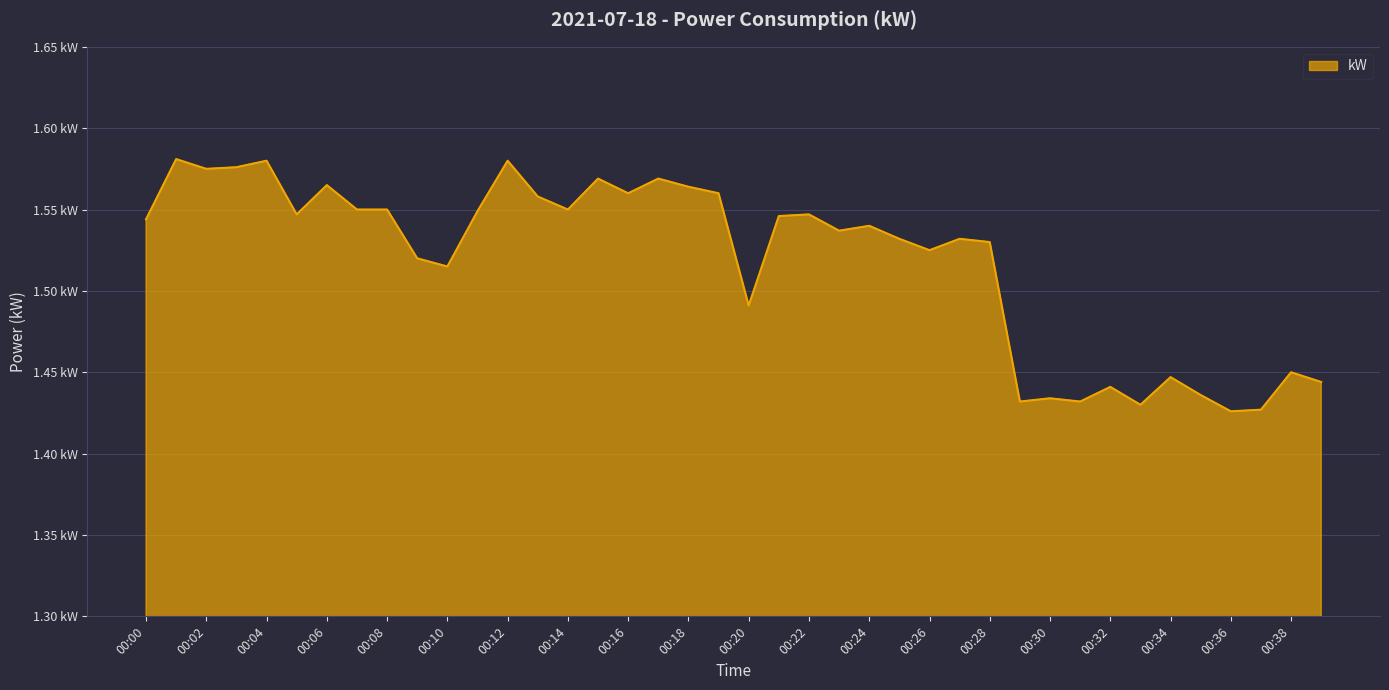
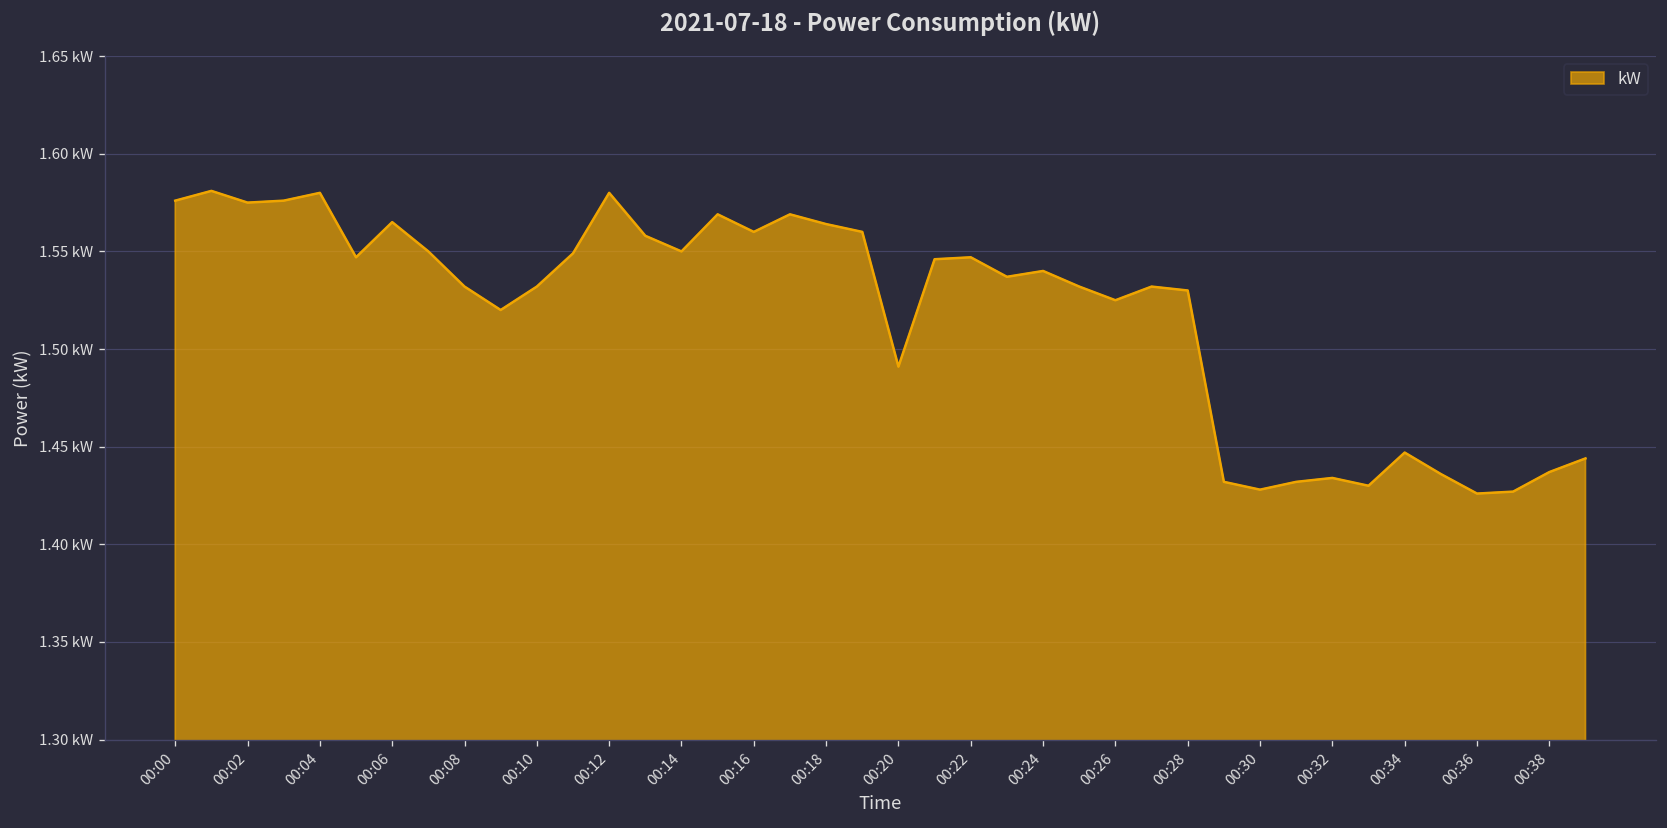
  {
-   "00:00": "1.544 kW",
+   "00:00": "1.576 kW",
    "00:02": "1.575 kW",
    "00:04": "1.580 kW",
    "00:06": "1.565 kW",
-   "00:08": "1.550 kW",
-   "00:10": "1.515 kW",
+   "00:08": "1.532 kW",
+   "00:10": "1.532 kW",
    "00:12": "1.580 kW",
    "00:14": "1.550 kW",
    "00:16": "1.560 kW",
    "00:18": "1.564 kW",
    "00:20": "1.491 kW",
    "00:22": "1.547 kW",
    "00:24": "1.540 kW",
    "00:26": "1.525 kW",
    "00:28": "1.530 kW",
-   "00:30": "1.434 kW",
-   "00:32": "1.441 kW",
+   "00:30": "1.428 kW",
+   "00:32": "1.434 kW",
    "00:34": "1.447 kW",
    "00:36": "1.426 kW",
-   "00:38": "1.450 kW"
+   "00:38": "1.437 kW"
  }
